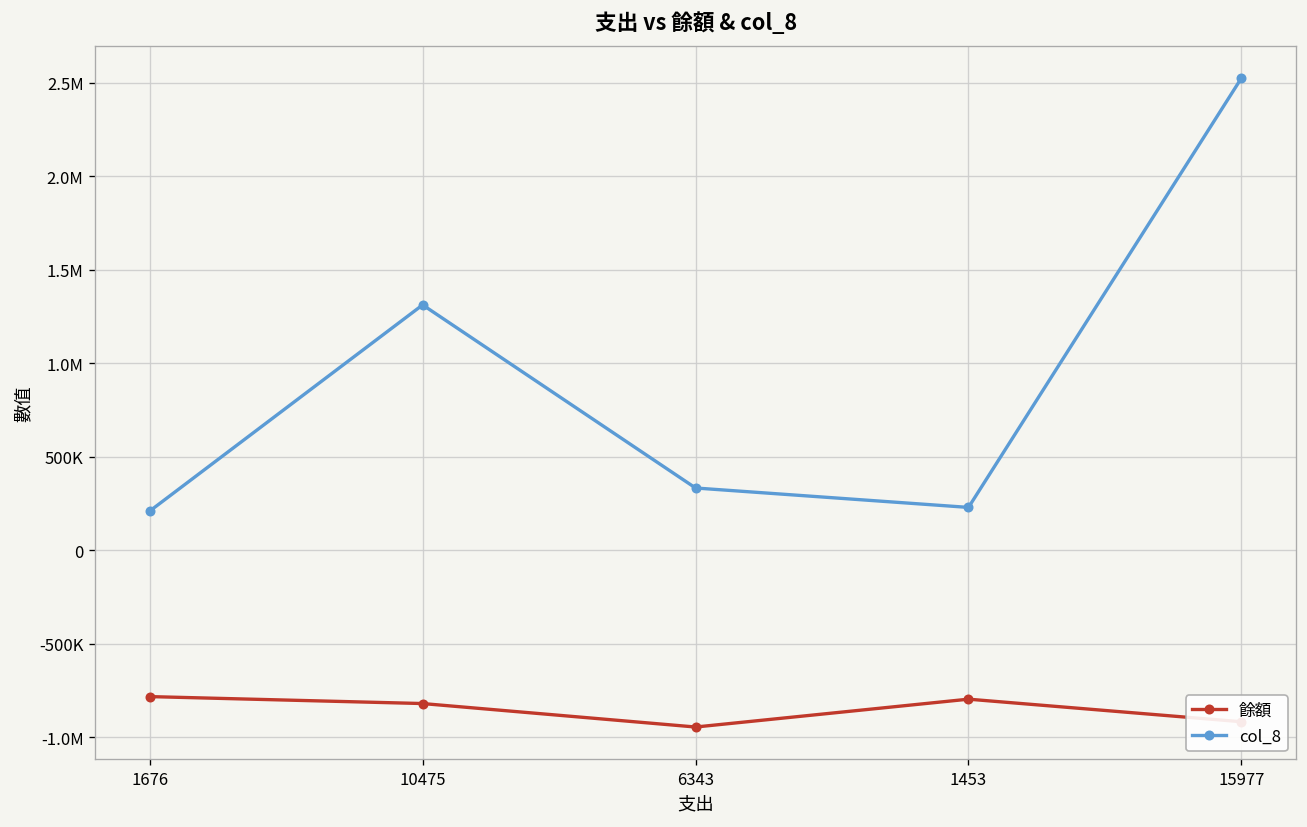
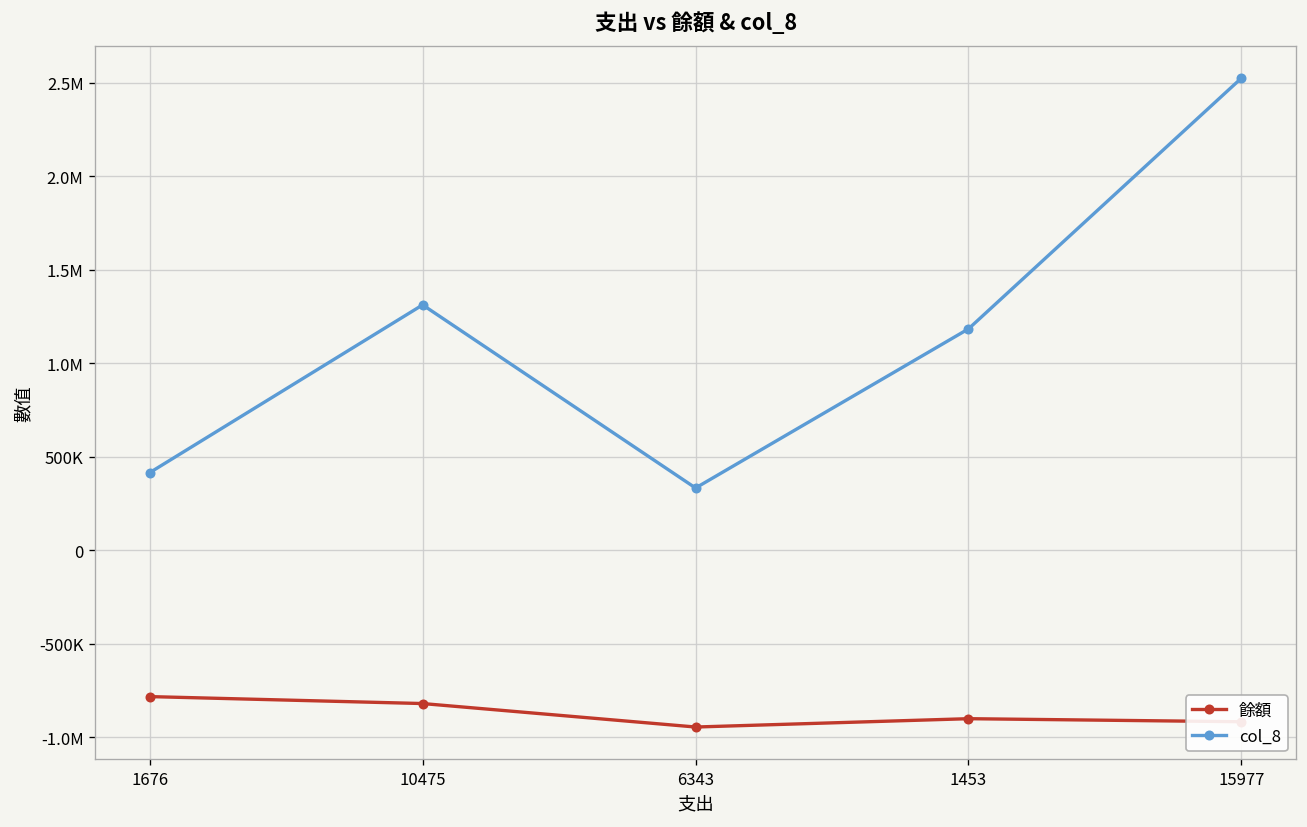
  {
    "餘額": {
      "1676": -780000,
      "10475": -820000,
      "6343": -940000,
-     "1453": -800000
+     "1453": -900000
    },
    "col_8": {
-     "1676": 210000,
+     "1676": 420000,
      "10475": 1310000,
      "6343": 330000,
-     "1453": 230000,
+     "1453": 1180000,
      "15977": 2520000
    }
  }
